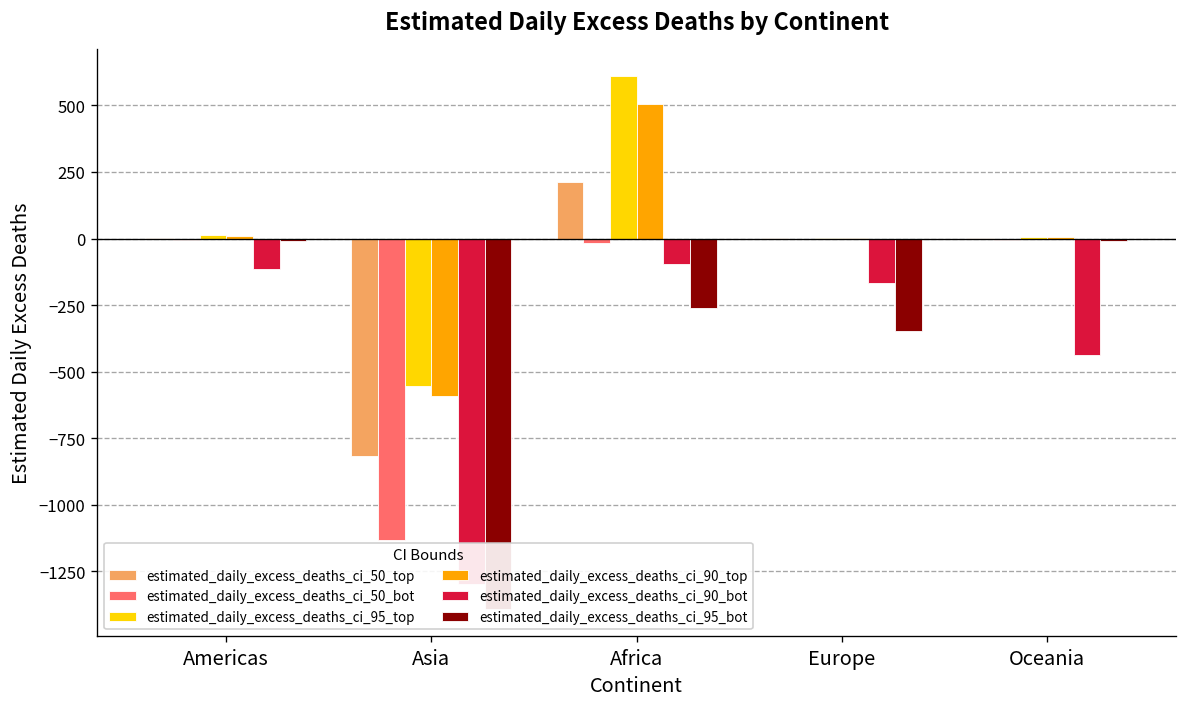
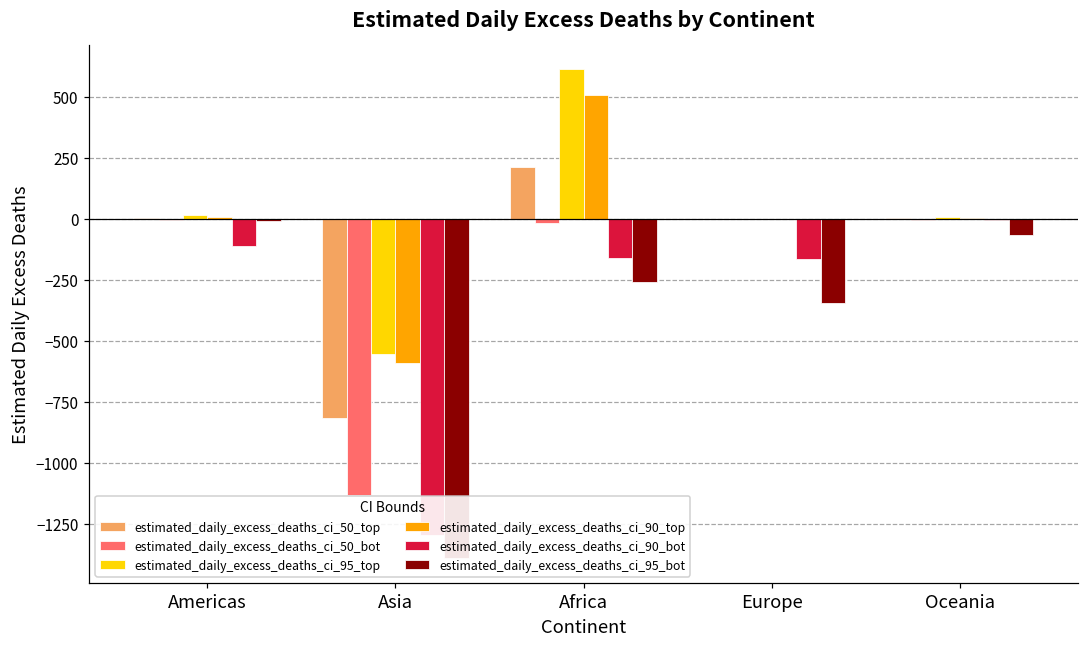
  {
    "estimated_daily_excess_deaths_ci_90_bot": {
      "Americas": -110,
-     "Africa": -100,
+     "Africa": -160,
      "Europe": -170,
-     "Oceania": -440
+     "Oceania": -10
    },
    "estimated_daily_excess_deaths_ci_95_bot": {
      "Africa": -260,
      "Europe": -350,
-     "Oceania": -10
+     "Oceania": -70
    }
  }
